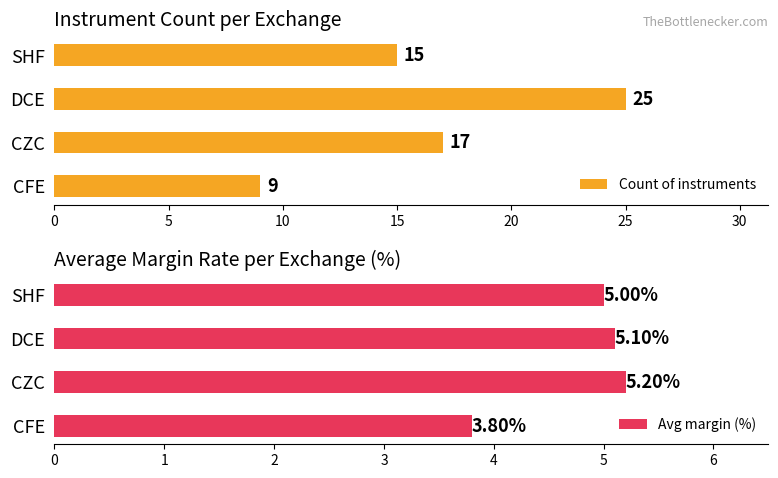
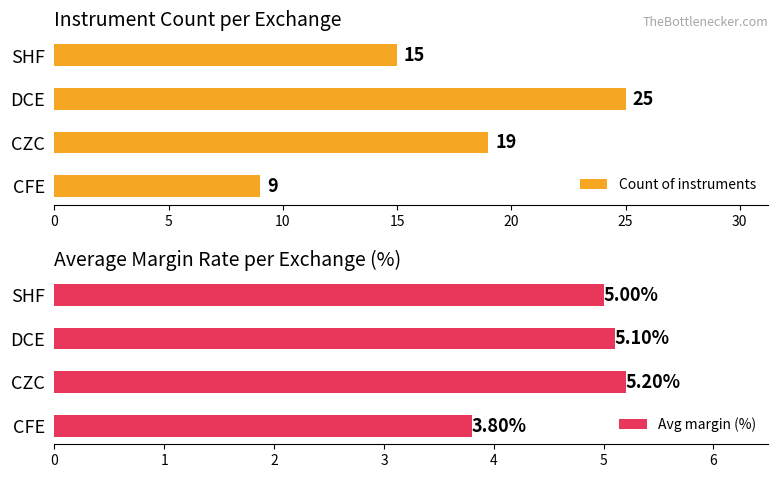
  {
    "Instrument Count per Exchange": {
      "SHF": "15",
      "DCE": "25",
-     "CZC": "17",
+     "CZC": "19",
      "CFE": "9"
    },
    "Average Margin Rate per Exchange (%)": {
      "SHF": "5.00%",
      "DCE": "5.10%",
      "CZC": "5.20%",
      "CFE": "3.80%"
    }
  }
